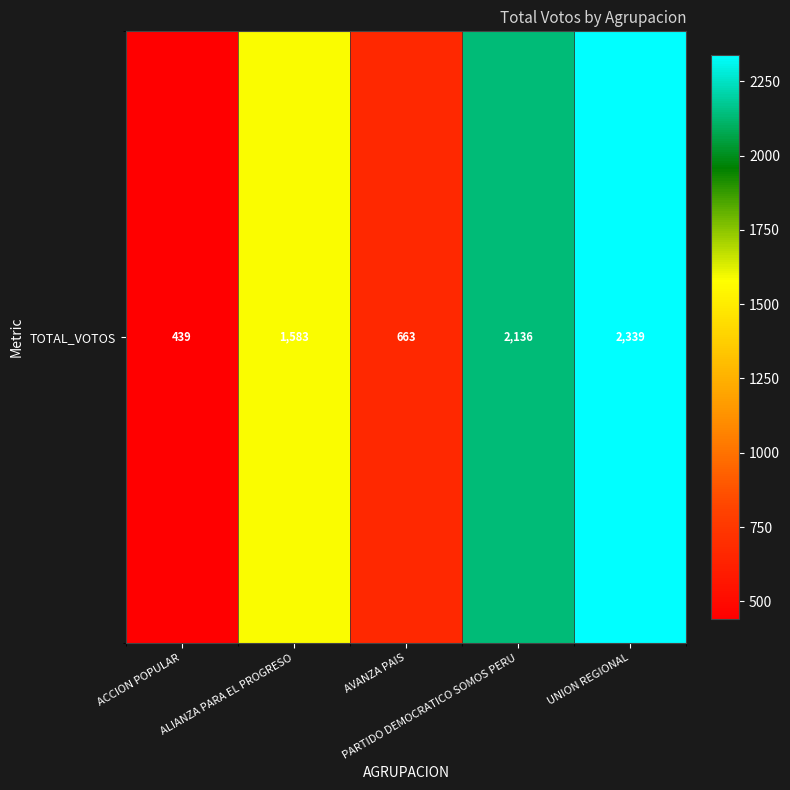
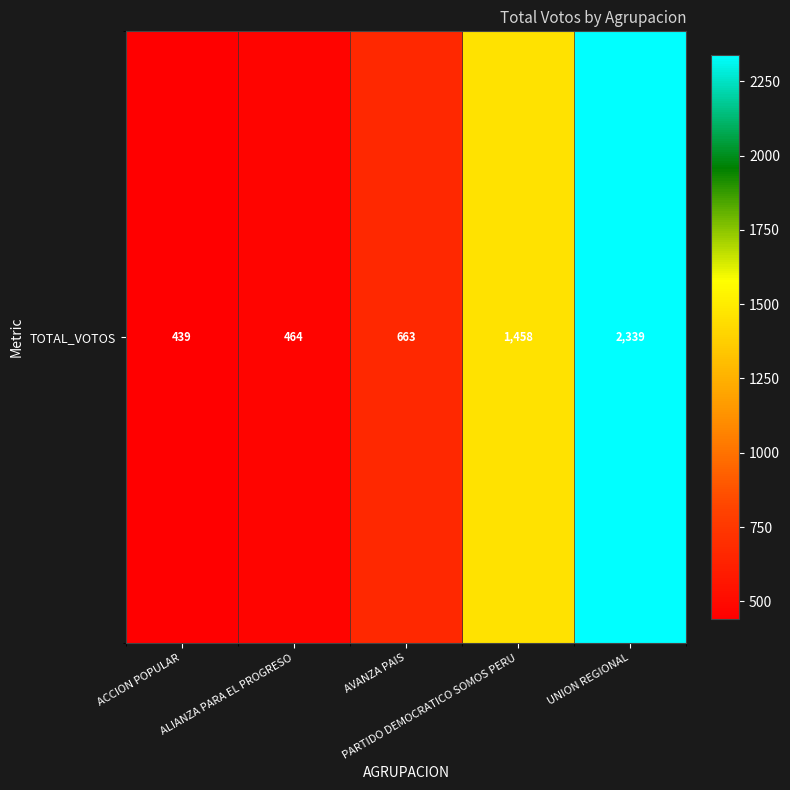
  {
    "TOTAL_VOTOS": {
      "ACCION POPULAR": "439",
-     "ALIANZA PARA EL PROGRESO": "1,583",
+     "ALIANZA PARA EL PROGRESO": "464",
      "AVANZA PAIS": "663",
-     "PARTIDO DEMOCRATICO SOMOS PERU": "2,136",
+     "PARTIDO DEMOCRATICO SOMOS PERU": "1,458",
      "UNION REGIONAL": "2,339"
    }
  }
